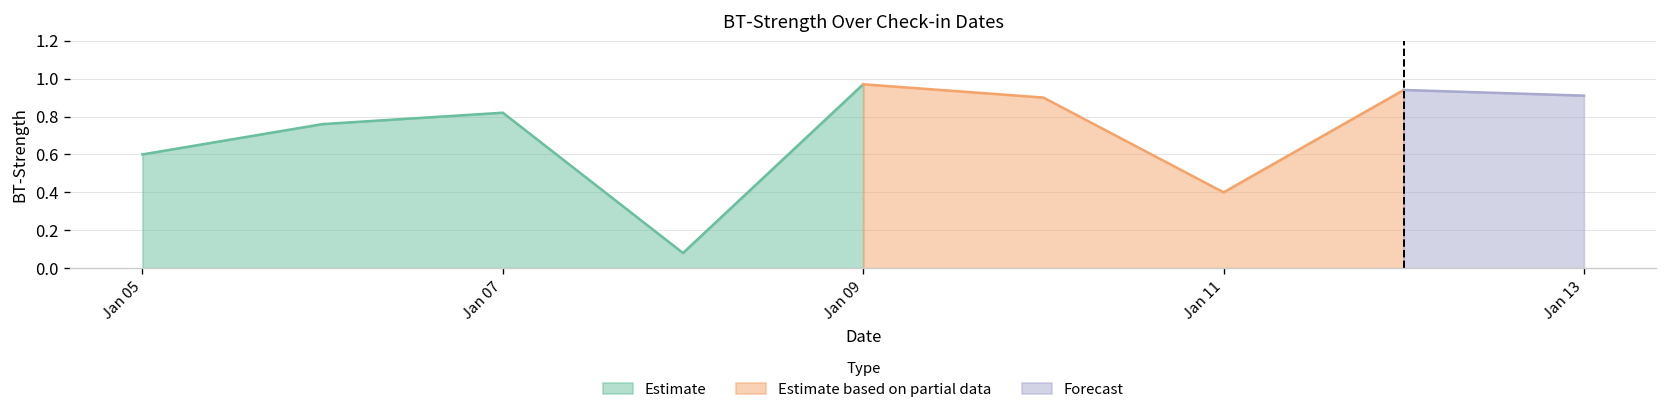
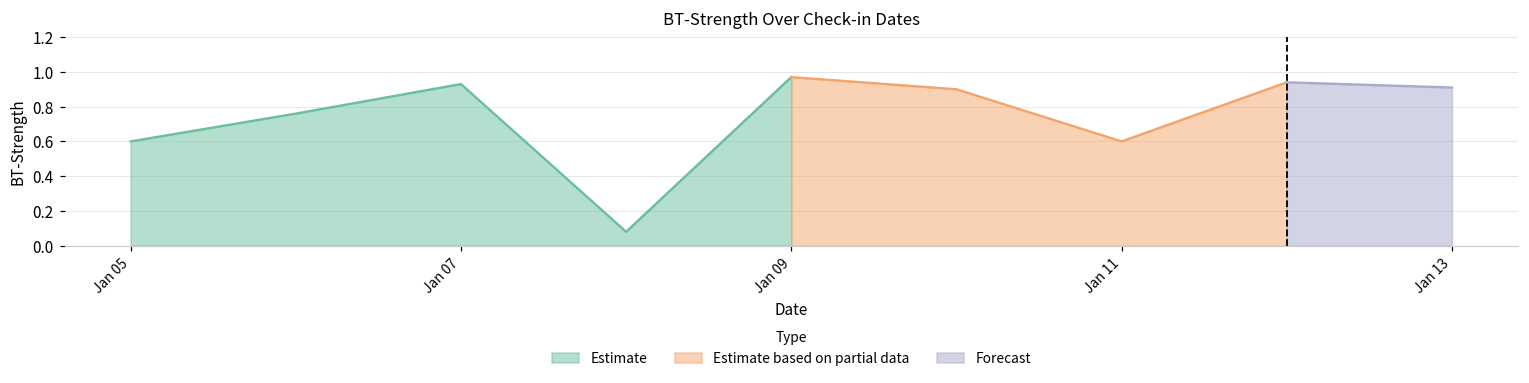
  {
    "Estimate": {
      "Jan 05": 0.60,
-     "Jan 07": 0.82
+     "Jan 07": 0.93
    },
    "Estimate based on partial data": {
-     "Jan 11": 0.4
+     "Jan 11": 0.6
    },
    "Forecast": {
      "Jan 13": 0.91
    }
  }
